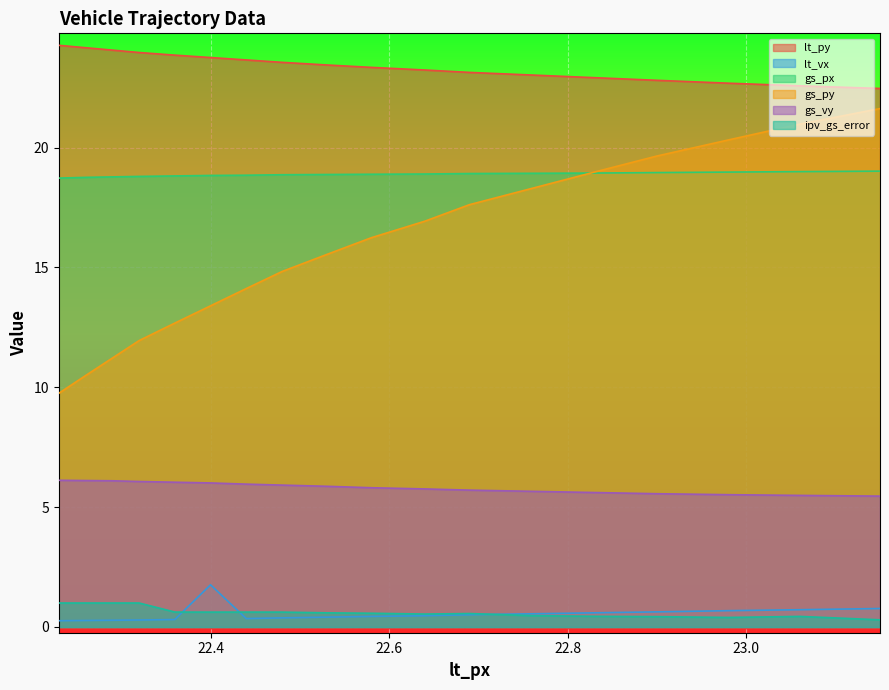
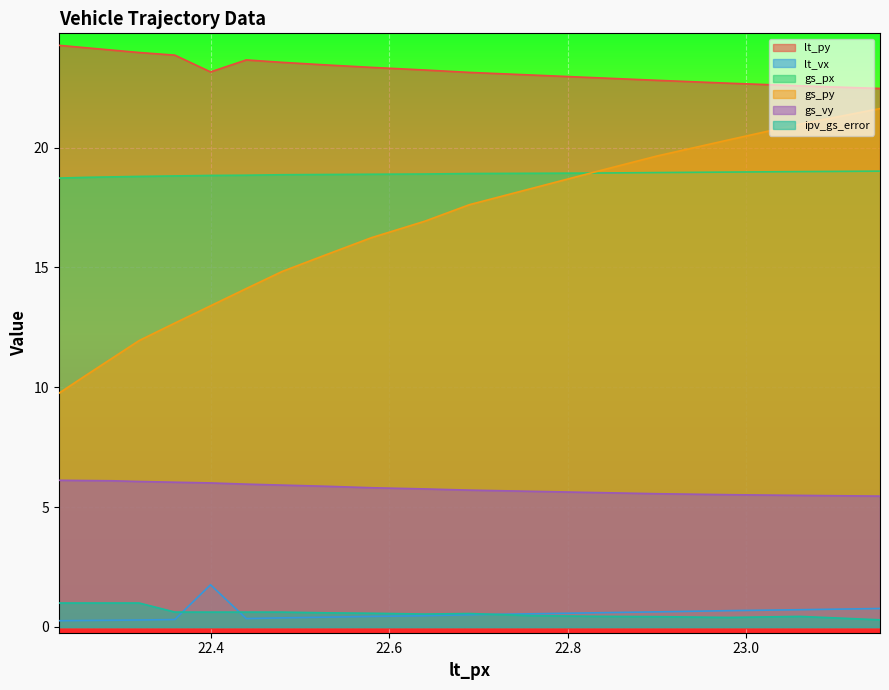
  {
    "lt_py": {
-     "22.4": 23.8
+     "22.4": 23.2
    },
    "lt_vx": {
      "22.4": 1.8
    },
    "gs_py": {
      "22.4": 13.4
    },
    "gs_vy": {
      "22.4": 6.0
    }
  }
